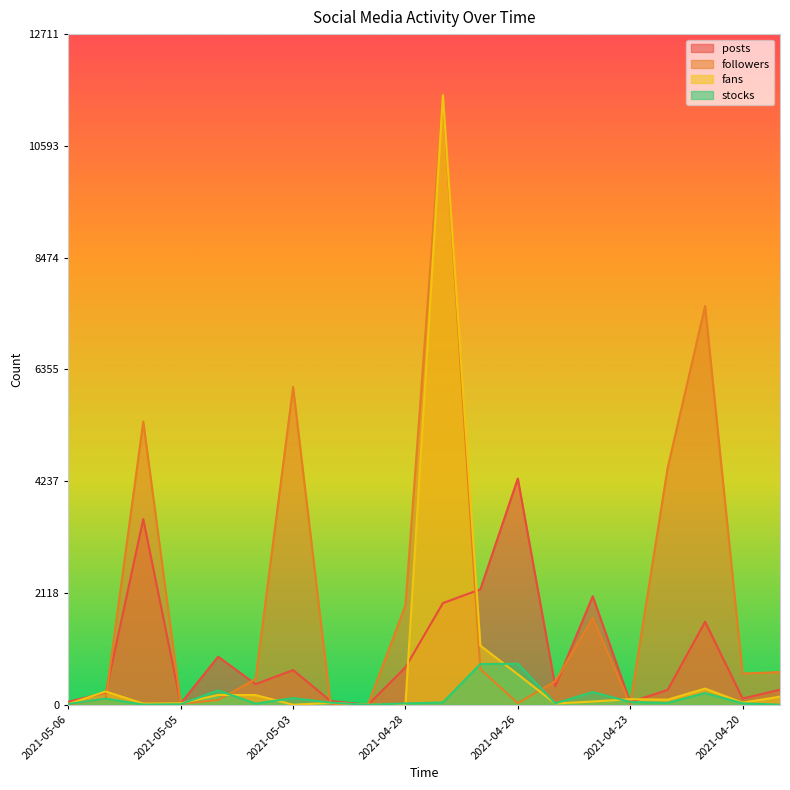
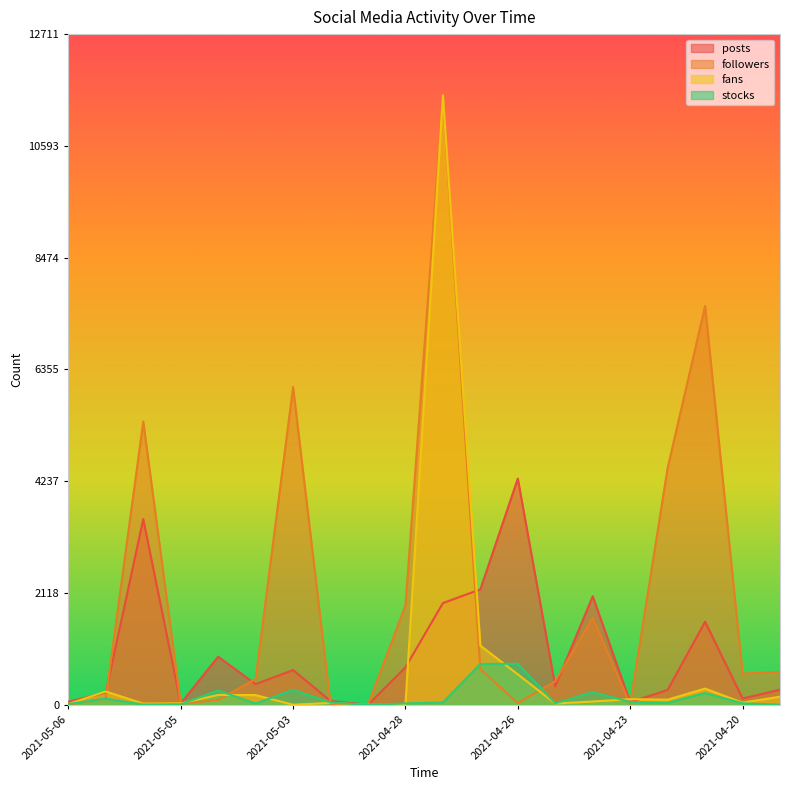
  {
    "fans": {
      "2021-05-03": 0,
      "2021-04-26": 600
    },
    "stocks": {
-     "2021-05-03": 100,
+     "2021-05-03": 300,
      "2021-04-26": 800
    }
  }
